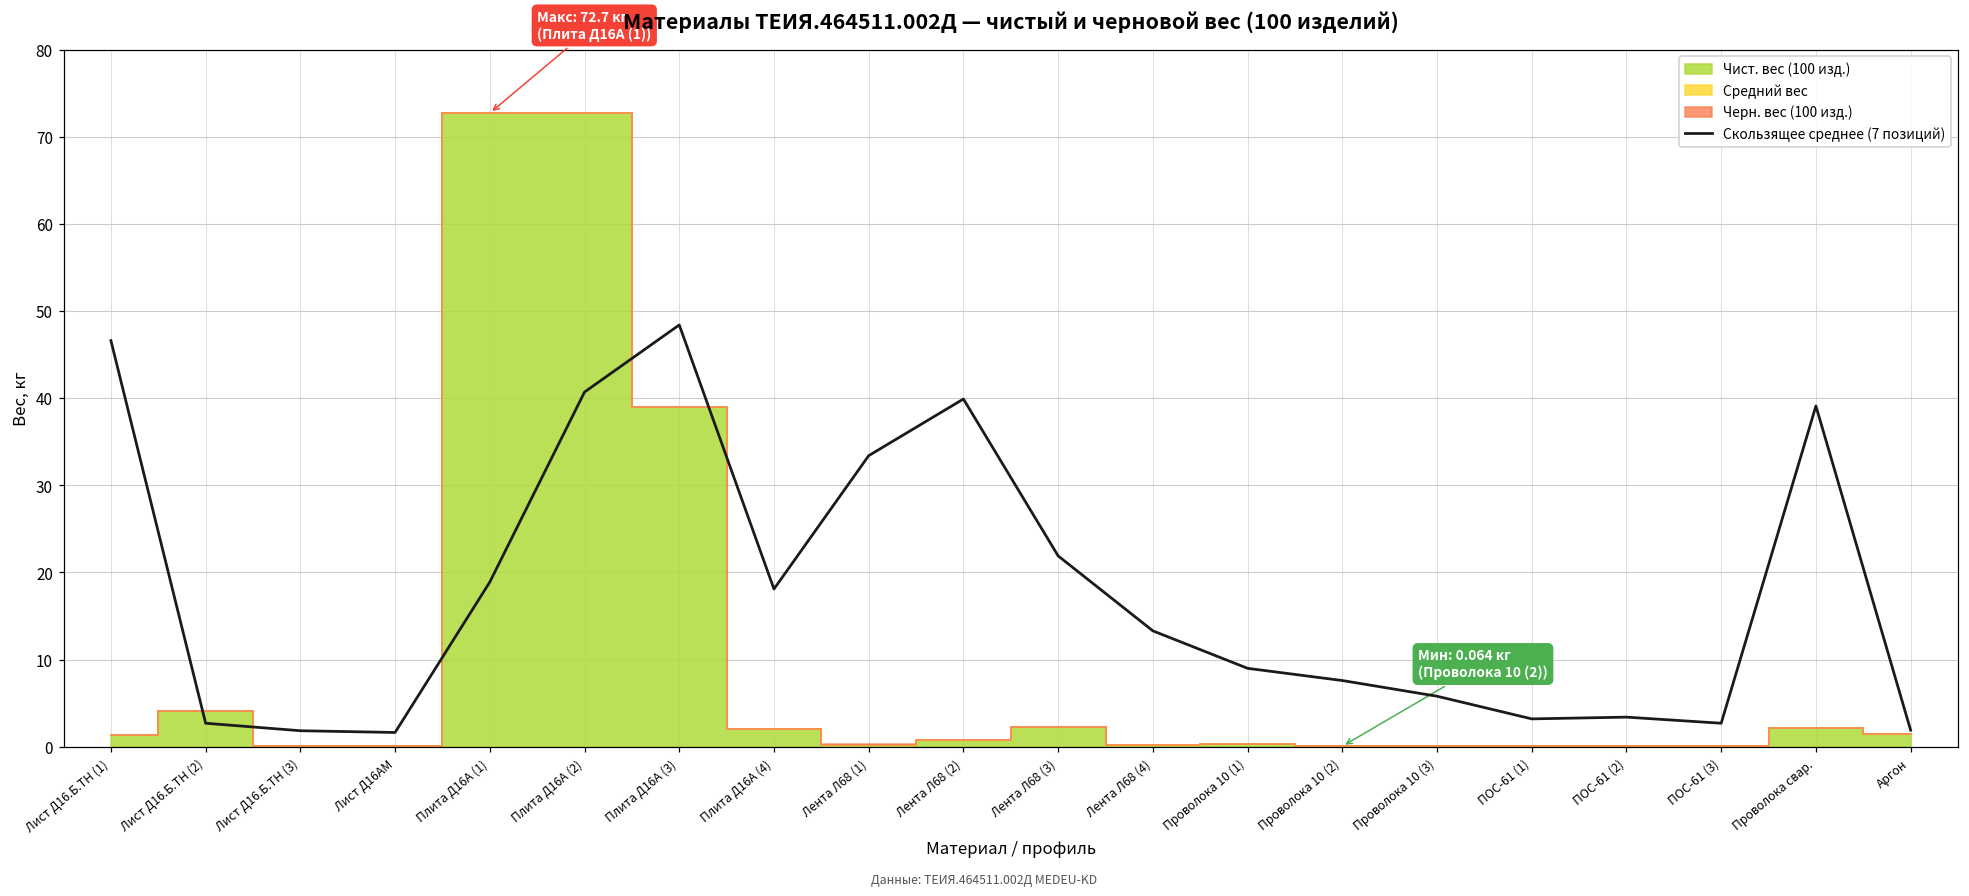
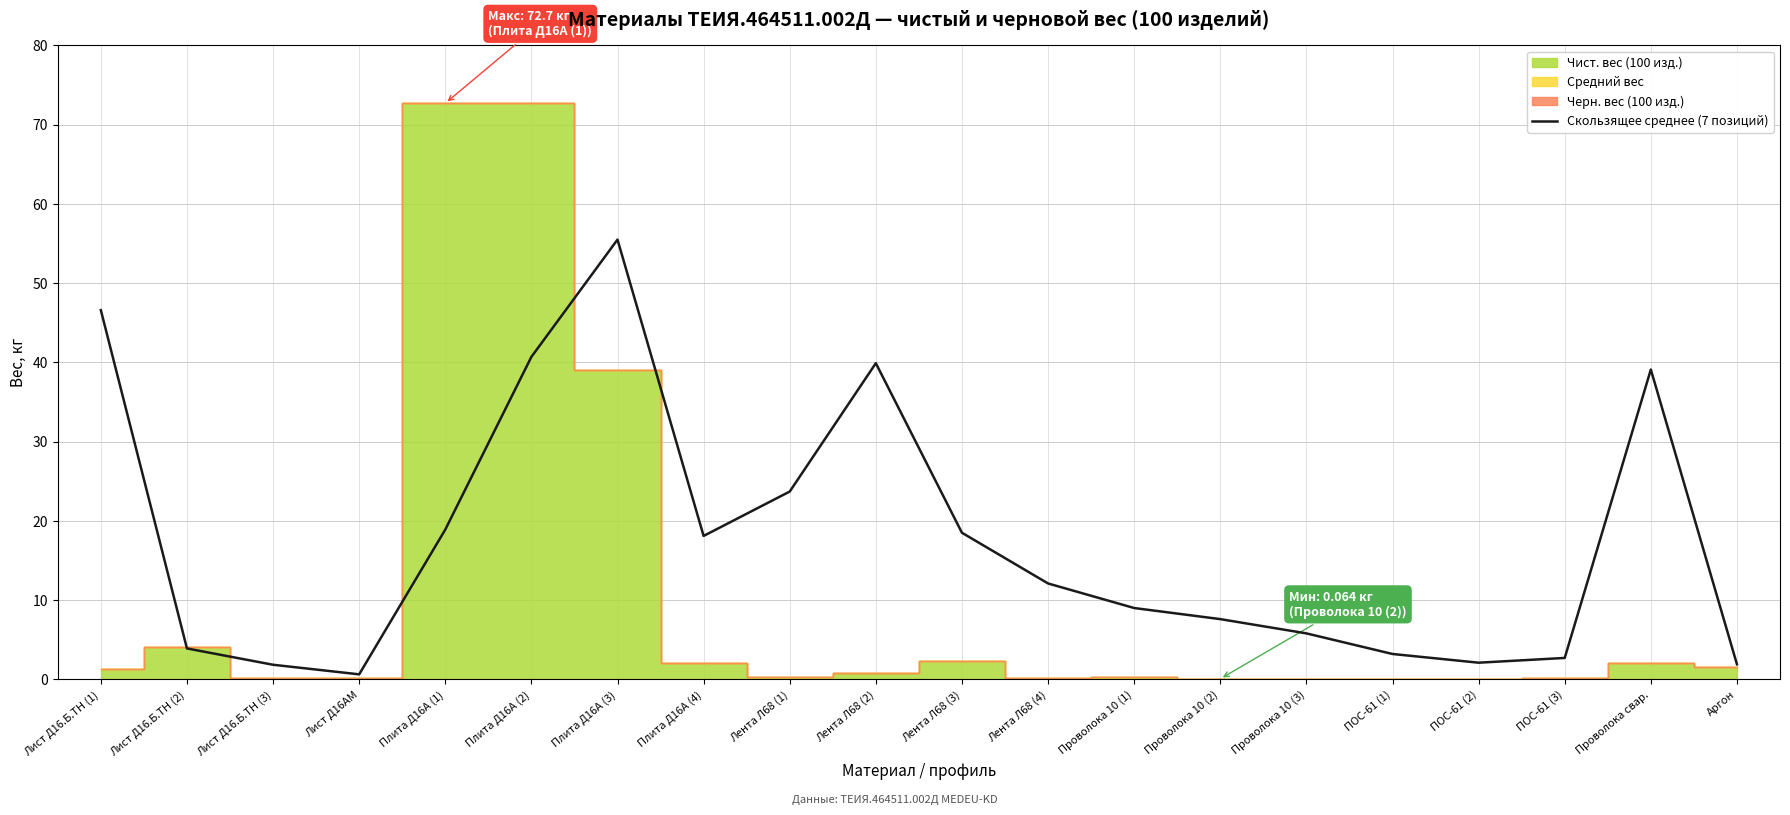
  {
    "Скользящее среднее (7 позиций)": {
      "Лист Д16.Б.ТН (1)": 47,
-     "Лист Д16.Б.ТН (2)": 3,
+     "Лист Д16.Б.ТН (2)": 4,
      "Лист Д16.Б.ТН (3)": 2,
-     "Лист Д16АМ": 2,
+     "Лист Д16АМ": 1,
      "Плита Д16А (1)": 19,
      "Плита Д16А (2)": 41,
-     "Плита Д16А (3)": 48,
+     "Плита Д16А (3)": 56,
      "Плита Д16А (4)": 18,
-     "Лента Л68 (1)": 33,
+     "Лента Л68 (1)": 24,
      "Лента Л68 (2)": 40,
-     "Лента Л68 (3)": 22,
-     "Лента Л68 (4)": 13,
+     "Лента Л68 (3)": 19,
+     "Лента Л68 (4)": 12,
      "Проволока 10 (1)": 9,
      "Проволока 10 (2)": 8,
      "Проволока 10 (3)": 6,
      "ПОС-61 (1)": 3,
-     "ПОС-61 (2)": 3,
+     "ПОС-61 (2)": 2,
      "ПОС-61 (3)": 3,
      "Проволока свар.": 39,
      "Аргон": 2
    }
  }
